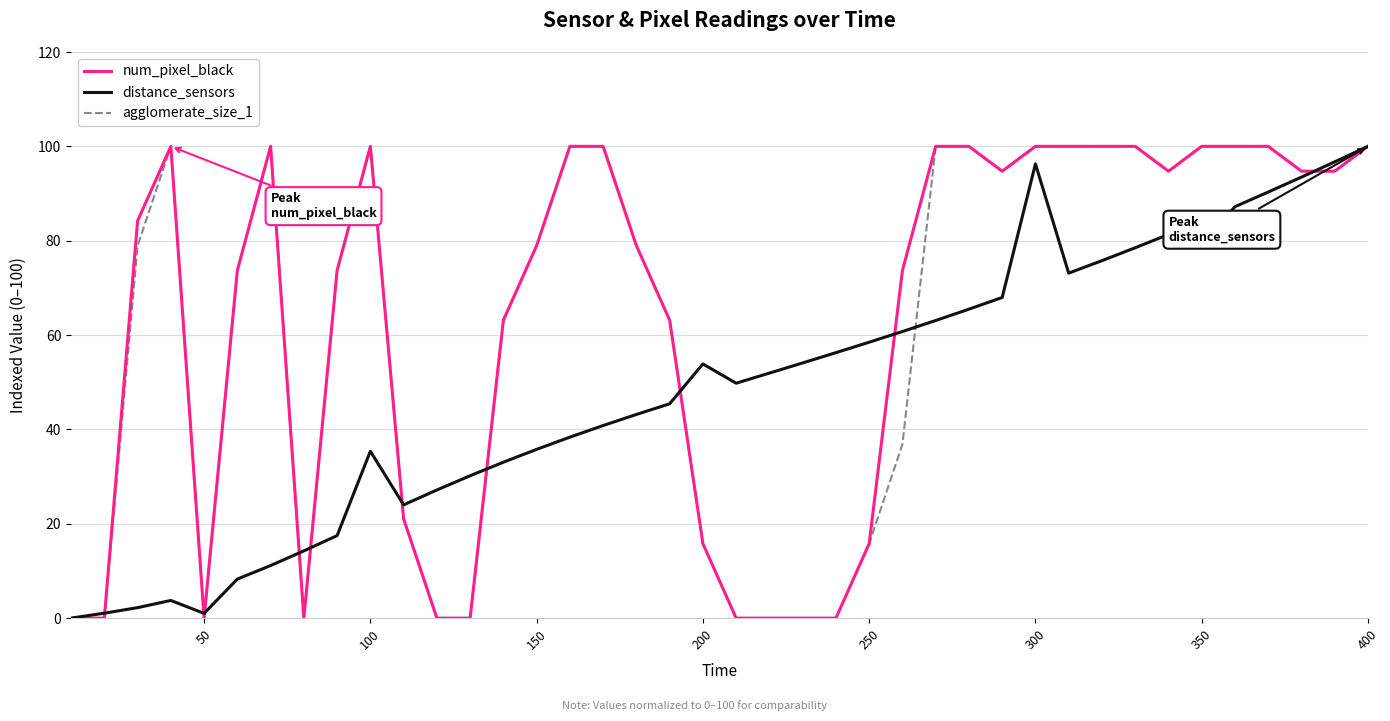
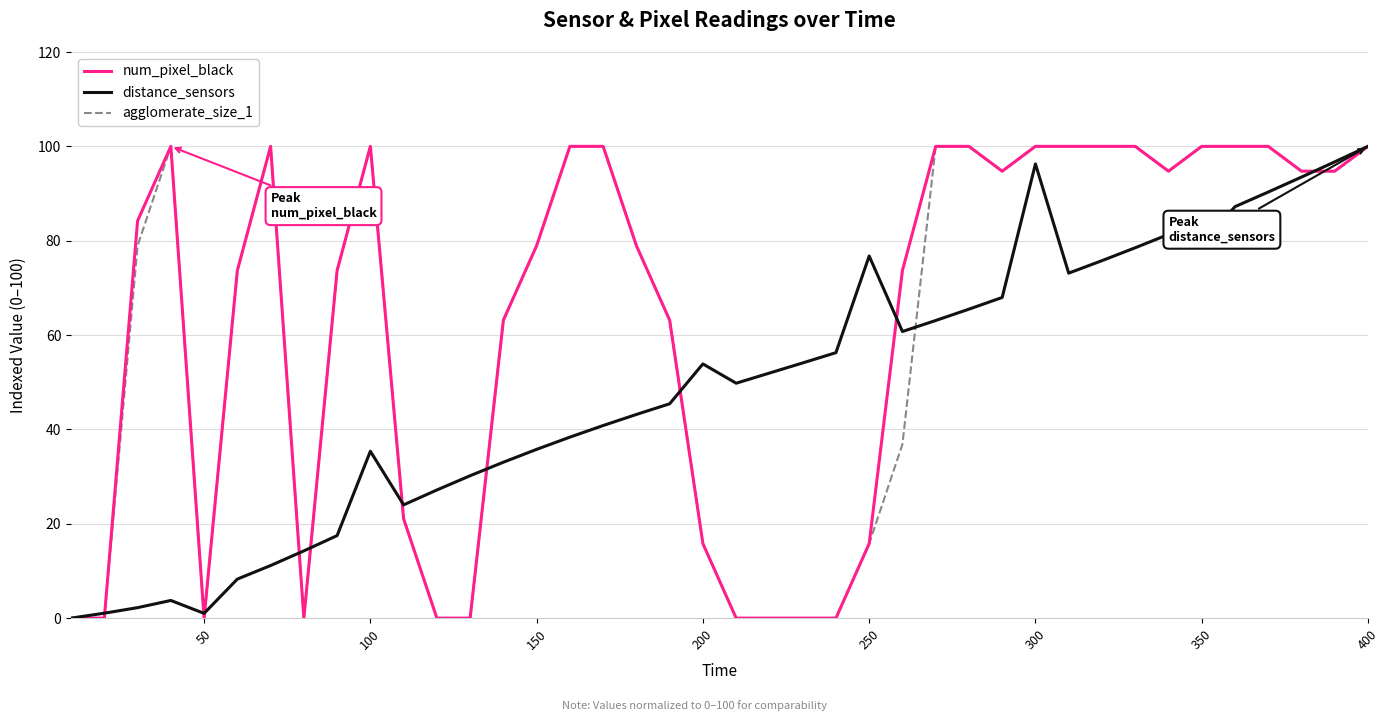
  {
    "distance_sensors": {
      "50": 1,
      "100": 35,
      "150": 36,
      "200": 54,
-     "250": 58,
+     "250": 77,
      "300": 96
    }
  }
